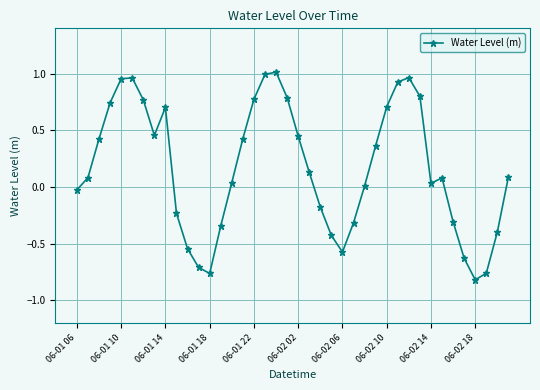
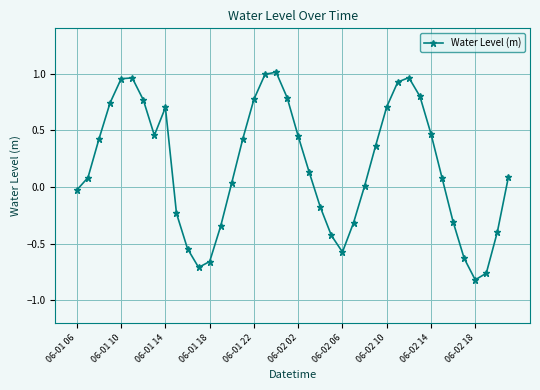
  {
    "06-01 06": -0.03,
    "06-01 10": 0.96,
    "06-01 14": 0.70,
-   "06-01 18": -0.76,
+   "06-01 18": -0.66,
    "06-01 22": 0.77,
    "06-02 02": 0.45,
    "06-02 06": -0.57,
    "06-02 10": 0.71,
-   "06-02 14": 0.03,
+   "06-02 14": 0.47,
    "06-02 18": -0.82
  }
